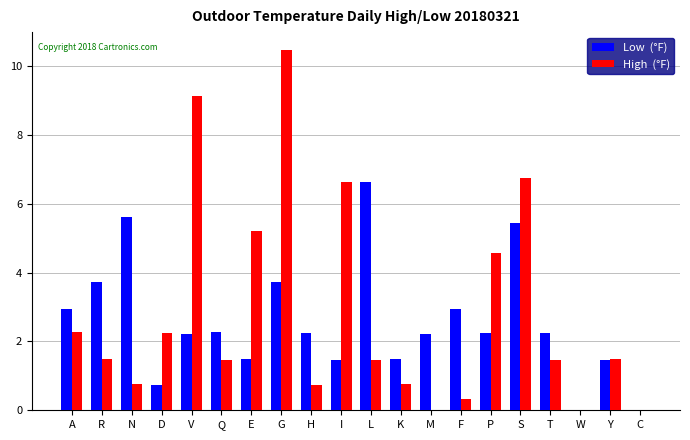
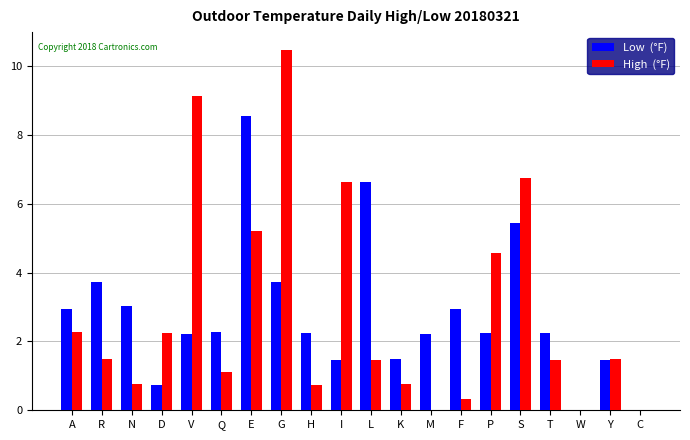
  {
    "Low (°F)": {
      "A": 2.9,
      "R": 3.7,
-     "N": 5.6,
+     "N": 3.0,
      "D": 0.7,
      "V": 2.2,
      "Q": 2.3,
-     "E": 1.5,
+     "E": 8.5,
      "G": 3.7,
      "H": 2.3,
      "I": 1.5,
      "L": 6.6,
      "K": 1.5,
      "M": 2.2,
      "F": 3.0,
      "P": 2.2,
      "S": 5.4,
      "T": 2.3,
      "W": 0.0,
      "Y": 1.5,
      "C": 0.0
    },
    "High (°F)": {
      "A": 2.3,
      "R": 1.5,
      "N": 0.8,
      "D": 2.2,
      "V": 9.1,
-     "Q": 1.5,
+     "Q": 1.1,
      "E": 5.2,
      "G": 10.5,
      "H": 0.7,
      "I": 6.6,
      "L": 1.5,
      "K": 0.8,
      "M": 0.0,
      "F": 0.3,
      "P": 4.6,
      "S": 6.7,
      "T": 1.5,
      "W": 0.0,
      "Y": 1.5,
      "C": 0.0
    }
  }
